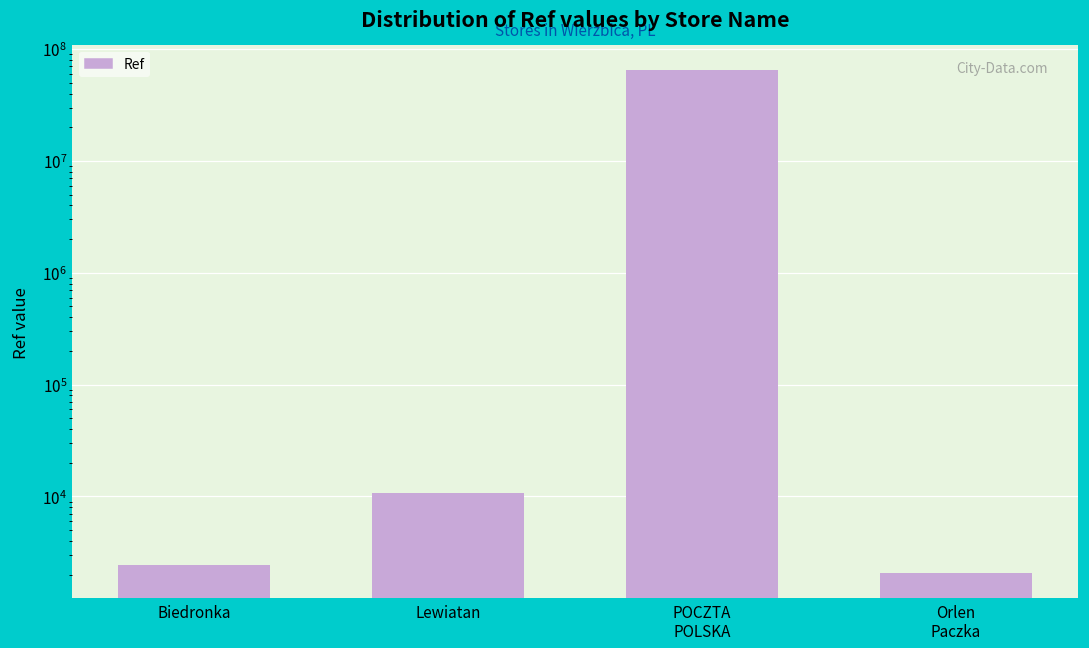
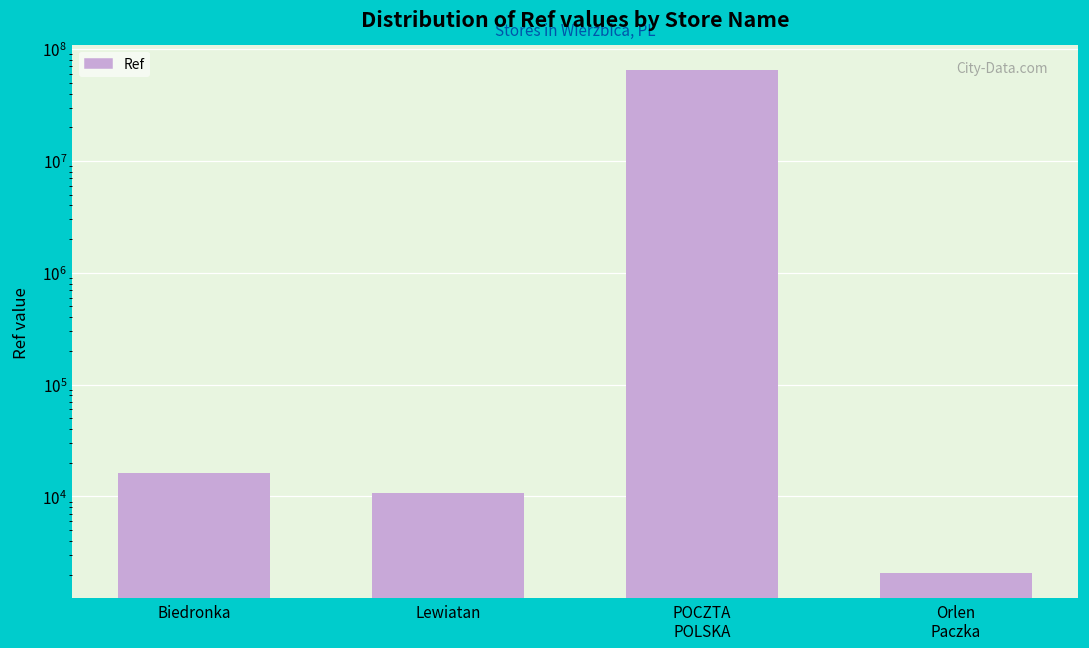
  {
-   "Biedronka": 2500,
+   "Biedronka": 16000,
    "Lewiatan": 11000,
    "POCZTA POLSKA": 70000000,
    "Orlen Paczka": 2100
  }
